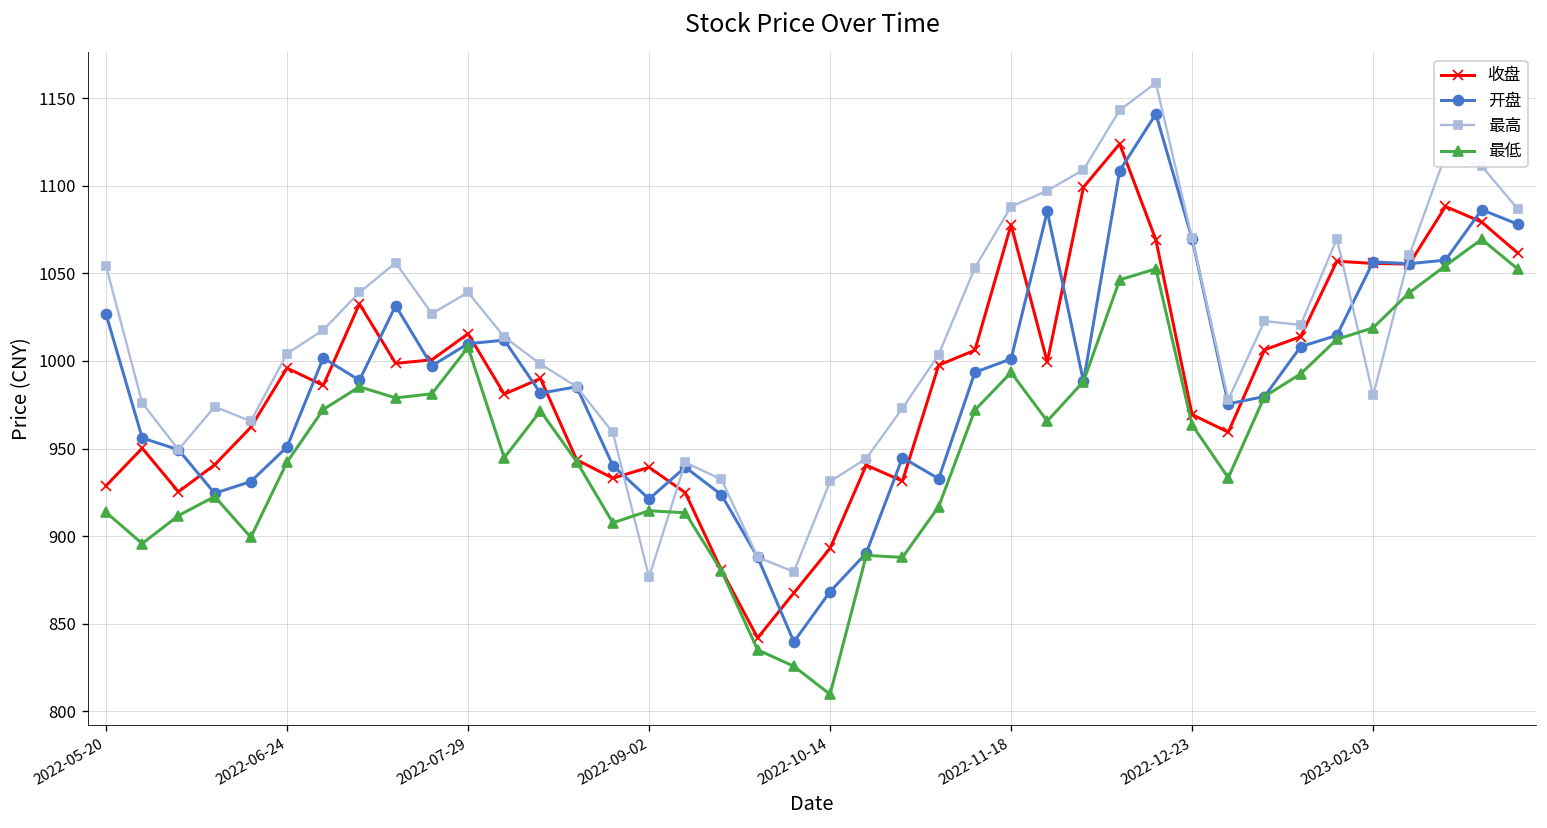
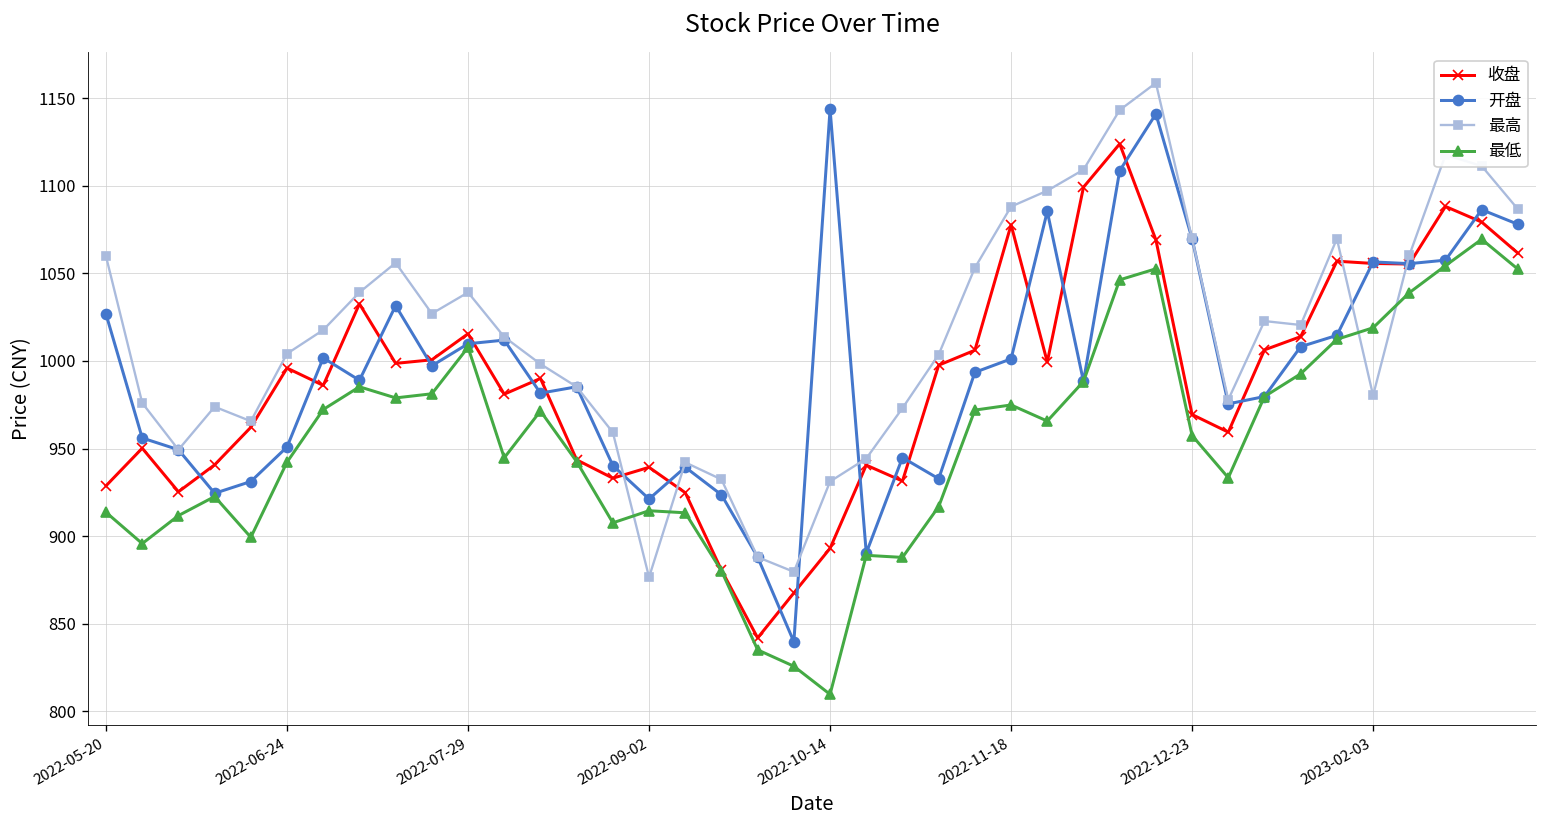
  {
    "收盘": {
      "2022-05-20": 929,
      "2022-06-24": 996,
      "2022-07-29": 1016,
      "2022-09-02": 939,
      "2022-10-14": 893,
      "2022-11-18": 1078,
      "2022-12-23": 969
    },
    "开盘": {
      "2022-05-20": 1027,
      "2022-06-24": 951,
      "2022-07-29": 1010,
      "2022-09-02": 921,
-     "2022-10-14": 868,
+     "2022-10-14": 1144,
      "2022-11-18": 1001
    },
    "最高": {
-     "2022-05-20": 1054,
+     "2022-05-20": 1060,
      "2022-06-24": 1004,
      "2022-07-29": 1039,
      "2022-09-02": 877,
      "2022-10-14": 931,
      "2022-11-18": 1088,
      "2023-02-03": 980
    },
    "最低": {
      "2022-05-20": 914,
      "2022-06-24": 942,
      "2022-07-29": 1008,
      "2022-09-02": 915,
      "2022-10-14": 810,
-     "2022-11-18": 993,
-     "2022-12-23": 964,
+     "2022-11-18": 975,
+     "2022-12-23": 957,
      "2023-02-03": 1019
    }
  }
